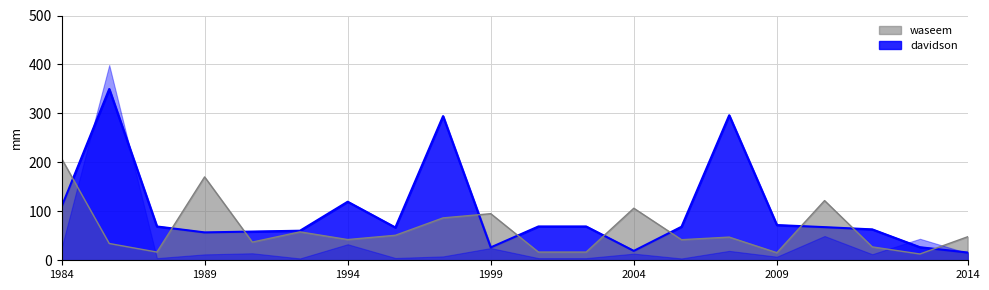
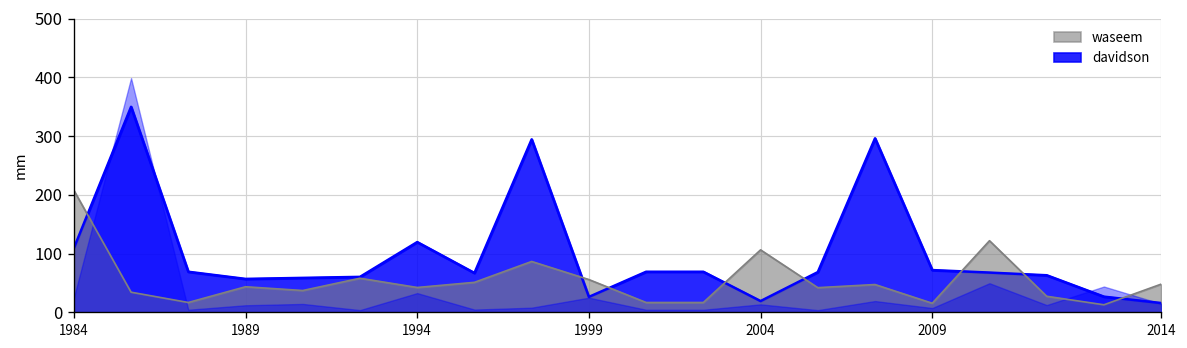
  {
    "waseem": {
      "1984": 210,
-     "1989": 170,
+     "1989": 40,
      "1994": 40,
-     "1999": 100,
+     "1999": 60,
      "2004": 110,
      "2009": 20,
      "2014": 50
    }
  }
